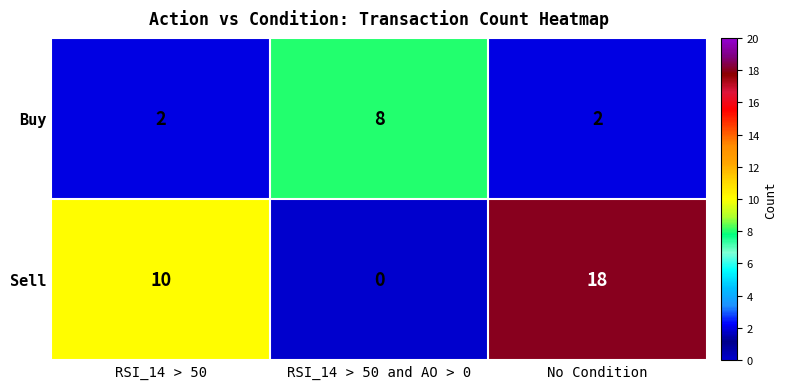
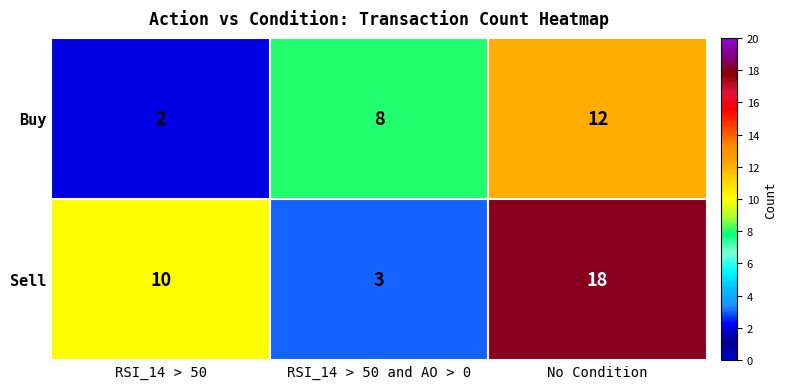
  {
    "Buy": {
      "RSI_14 > 50": 2,
      "RSI_14 > 50 and AO > 0": 8,
-     "No Condition": 2
+     "No Condition": 12
    },
    "Sell": {
      "RSI_14 > 50": 10,
-     "RSI_14 > 50 and AO > 0": 0,
+     "RSI_14 > 50 and AO > 0": 3,
      "No Condition": 18
    }
  }
